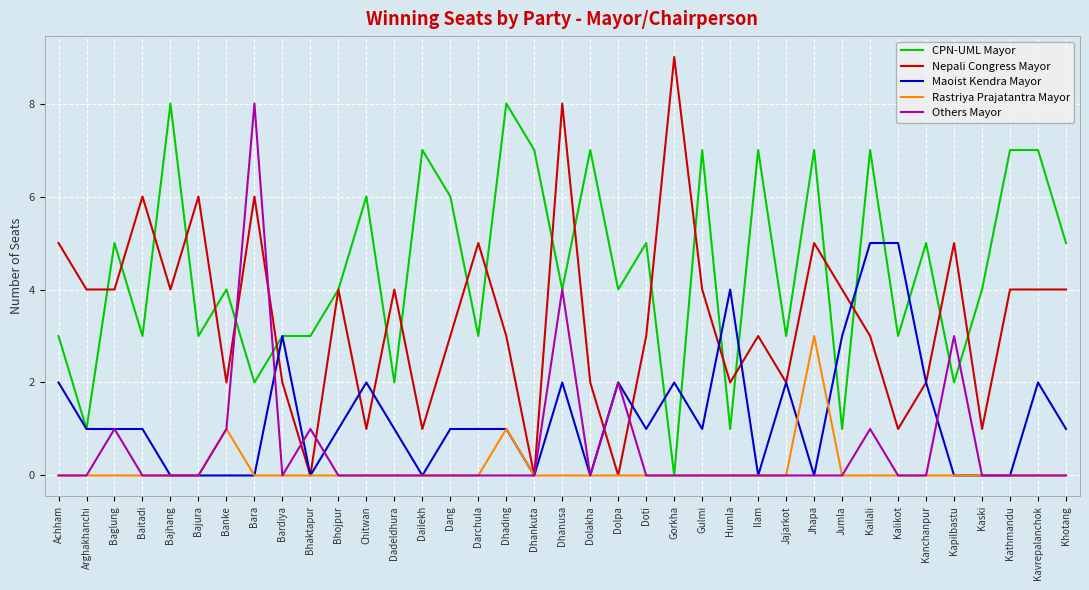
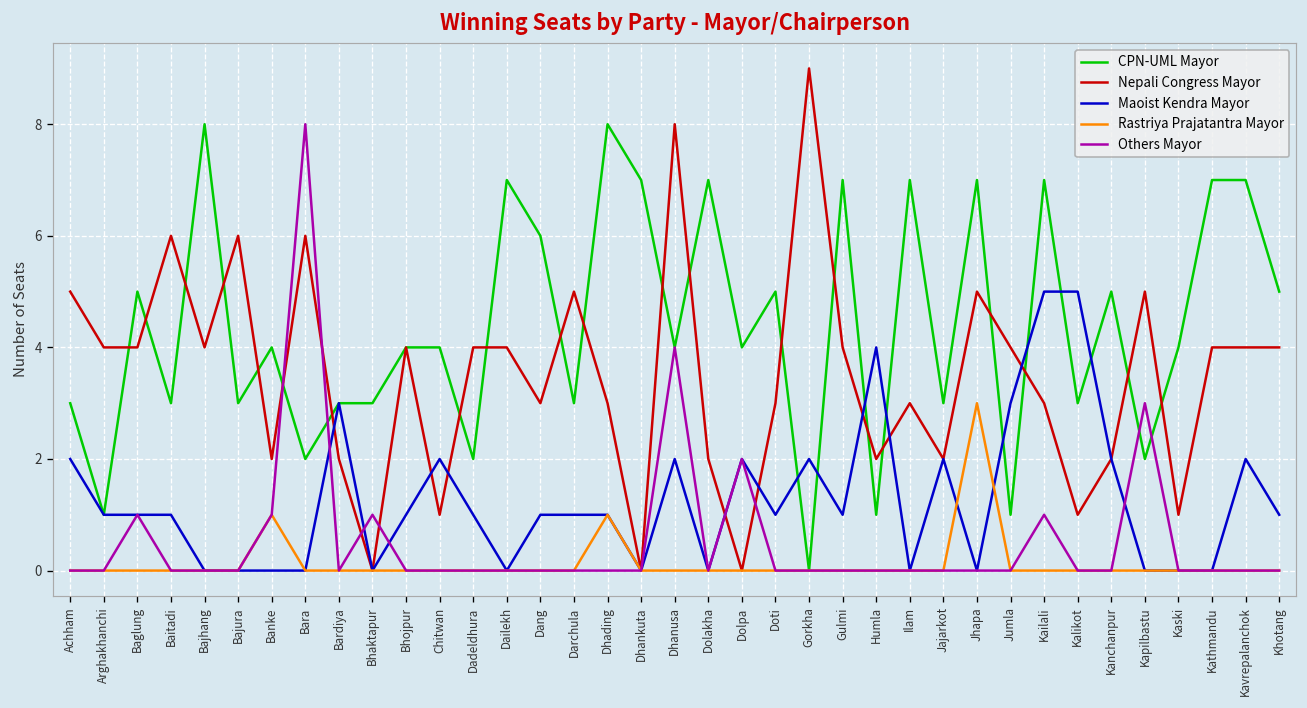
  {
    "CPN-UML Mayor": {
      "Achham": 3,
      "Baglung": 5,
      "Baitadi": 3,
      "Bajhang": 8,
      "Bajura": 3,
      "Banke": 4,
      "Bara": 2,
      "Bhaktapur": 3,
-     "Chitwan": 6,
+     "Chitwan": 4,
      "Dadeldhura": 2,
      "Dailekh": 7,
      "Dang": 6,
      "Darchula": 3,
      "Dhading": 8,
      "Dhankuta": 7,
      "Dolakha": 7,
      "Dolpa": 4,
      "Doti": 5,
      "Gulmi": 7,
      "Humla": 1,
      "Ilam": 7,
      "Jajarkot": 3,
      "Jhapa": 7,
      "Jumla": 1,
      "Kailali": 7,
      "Kalikot": 3,
      "Kanchanpur": 5,
      "Kapilbastu": 2,
      "Kaski": 4,
      "Kathmandu": 7,
      "Kavrepalanchok": 7,
      "Khotang": 5
    },
    "Nepali Congress Mayor": {
      "Achham": 5,
      "Arghakhanchi": 4,
      "Baglung": 4,
      "Baitadi": 6,
      "Bajhang": 4,
      "Bajura": 6,
      "Banke": 2,
      "Bara": 6,
      "Bardiya": 2,
      "Chitwan": 1,
      "Dadeldhura": 4,
-     "Dailekh": 1,
+     "Dailekh": 4,
      "Dang": 3,
      "Darchula": 5,
      "Dhading": 3,
      "Dhanusa": 8,
      "Dolakha": 2,
      "Doti": 3,
      "Gorkha": 9,
      "Gulmi": 4,
      "Humla": 2,
      "Ilam": 3,
      "Jhapa": 5,
      "Jumla": 4,
      "Kailali": 3,
      "Kalikot": 1,
      "Kapilbastu": 5,
      "Kaski": 1,
      "Kathmandu": 4,
      "Kavrepalanchok": 4,
      "Khotang": 4
    },
    "Maoist Kendra Mayor": {
      "Achham": 2,
      "Baitadi": 1,
      "Banke": 0,
      "Bhojpur": 1,
      "Chitwan": 2,
      "Dadeldhura": 1,
      "Dang": 1,
      "Darchula": 1,
      "Dhanusa": 2,
      "Doti": 1,
      "Gorkha": 2,
      "Gulmi": 1,
      "Humla": 4,
      "Jumla": 3,
      "Kailali": 5,
      "Kalikot": 5,
      "Kavrepalanchok": 2,
      "Khotang": 1
    },
    "Rastriya Prajatantra Mayor": {
      "Baglung": 0,
      "Dhanusa": 0,
      "Jhapa": 3,
      "Kailali": 0
    },
    "Others Mayor": {
      "Bara": 8,
      "Bhaktapur": 1,
      "Dhading": 0,
      "Kailali": 1,
      "Kapilbastu": 3
    }
  }
